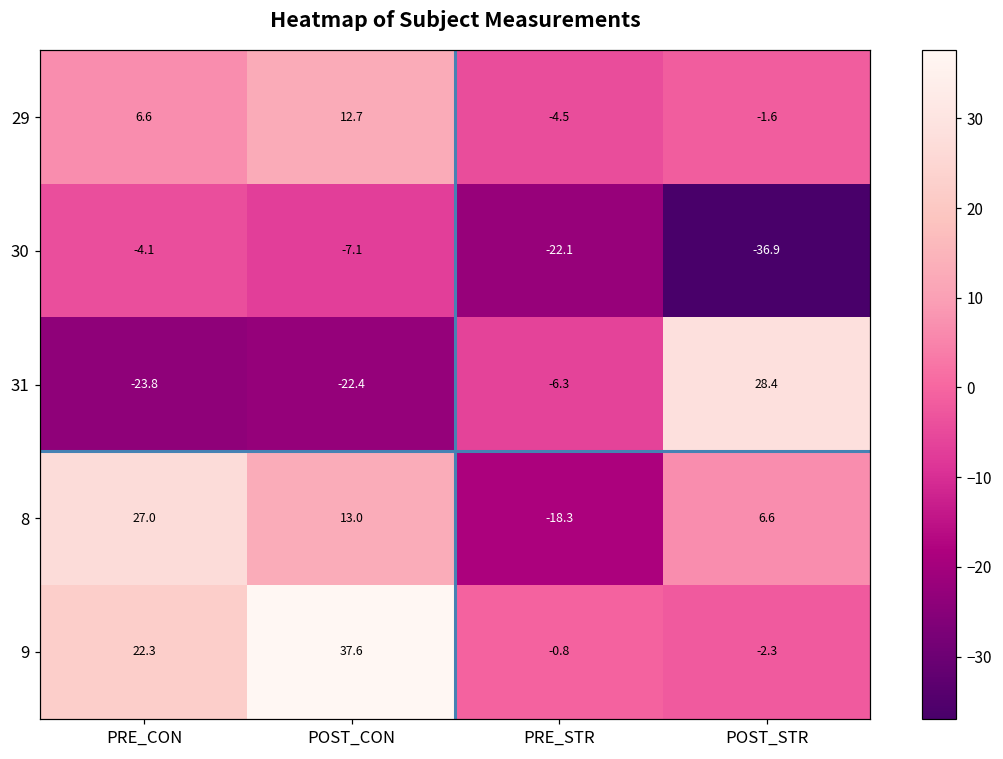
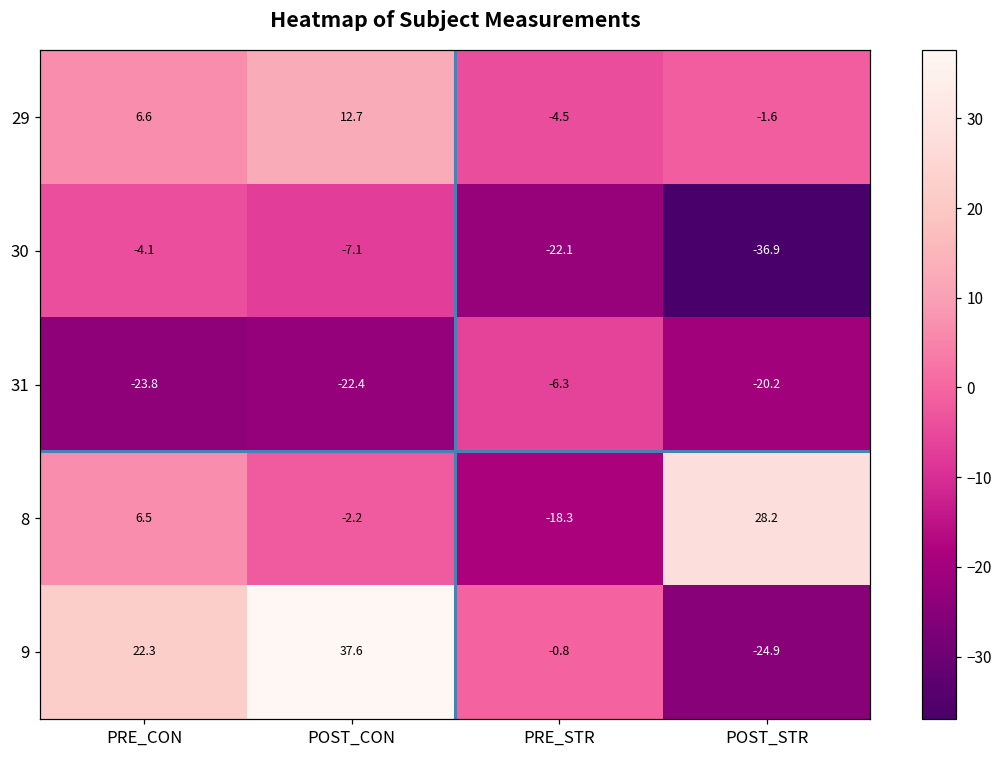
  {
    "29": {
      "PRE_CON": 6.6,
      "POST_CON": 12.7,
      "PRE_STR": -4.5,
      "POST_STR": -1.6
    },
    "30": {
      "PRE_CON": -4.1,
      "POST_CON": -7.1,
      "PRE_STR": -22.1,
      "POST_STR": -36.9
    },
    "31": {
      "PRE_CON": -23.8,
      "POST_CON": -22.4,
      "PRE_STR": -6.3,
-     "POST_STR": 28.4
+     "POST_STR": -20.2
    },
    "8": {
-     "PRE_CON": 27.0,
-     "POST_CON": 13.0,
+     "PRE_CON": 6.5,
+     "POST_CON": -2.2,
      "PRE_STR": -18.3,
-     "POST_STR": 6.6
+     "POST_STR": 28.2
    },
    "9": {
      "PRE_CON": 22.3,
      "POST_CON": 37.6,
      "PRE_STR": -0.8,
-     "POST_STR": -2.3
+     "POST_STR": -24.9
    }
  }
